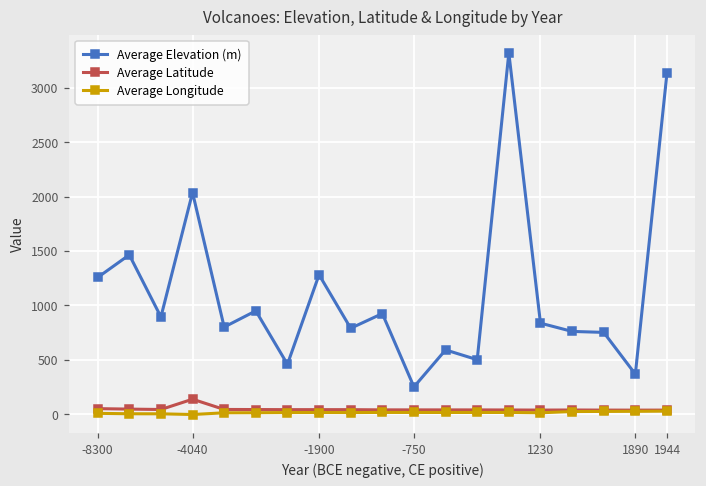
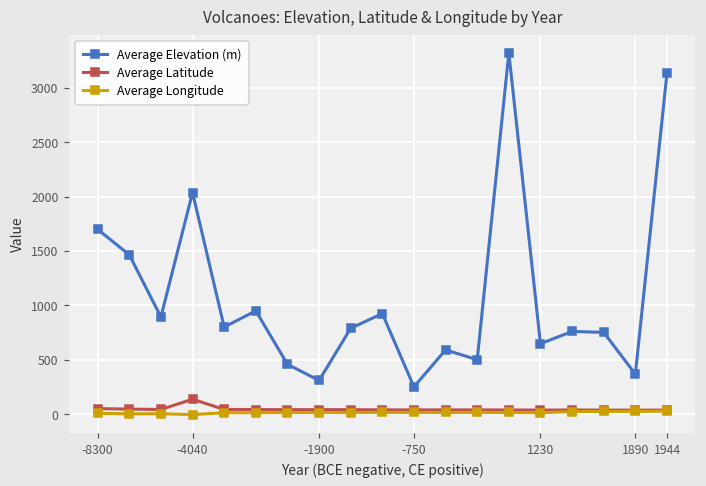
  {
    "Average Elevation (m)": {
-     "-8300": 1300,
+     "-8300": 1700,
      "-4040": 2000,
-     "-1900": 1300,
+     "-1900": 300,
      "-750": 300,
-     "1230": 800,
+     "1230": 600,
      "1890": 400,
      "1944": 3100
    },
    "Average Latitude": {
      "-8300": 100,
      "-4040": 100,
      "-1900": 0
    },
    "Average Longitude": {
      "-8300": 0,
      "-4040": 0,
      "-1900": 0
    }
  }
